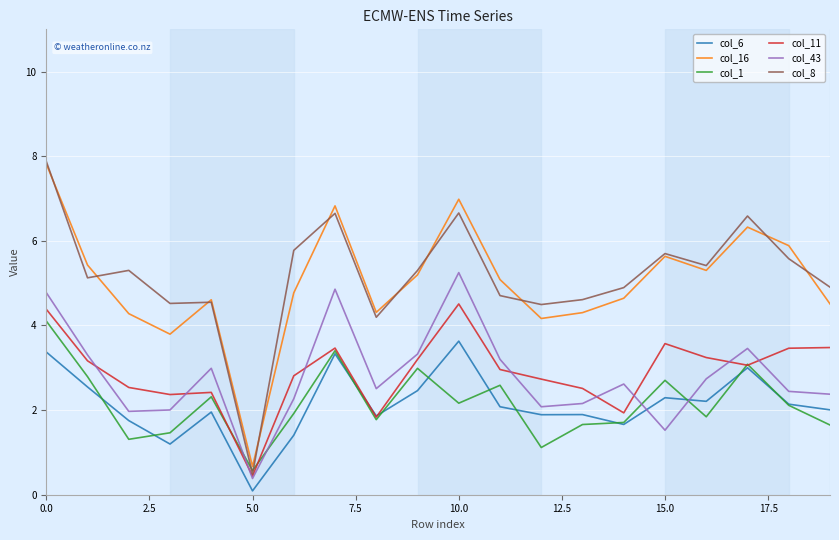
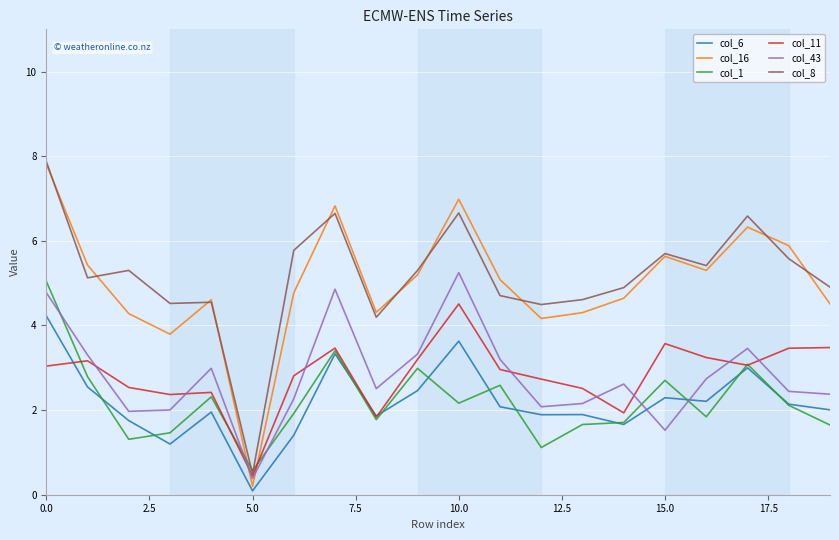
  {
    "col_6": {
-     "0.0": 3.4,
+     "0.0": 4.2,
      "5.0": 0.1,
      "10.0": 3.6,
      "15.0": 2.3
    },
    "col_16": {
-     "5.0": 0.7,
+     "5.0": 0.2,
      "10.0": 7.0,
      "15.0": 5.6
    },
    "col_1": {
-     "0.0": 4.1,
+     "0.0": 5.0,
      "5.0": 0.6,
      "10.0": 2.2,
      "15.0": 2.7
    },
    "col_11": {
-     "0.0": 4.4,
+     "0.0": 3.0,
      "10.0": 4.5,
      "15.0": 3.6
    },
    "col_43": {
      "0.0": 4.8,
      "10.0": 5.2,
      "15.0": 1.5
    },
    "col_8": {
      "10.0": 6.7,
      "15.0": 5.7
    }
  }
